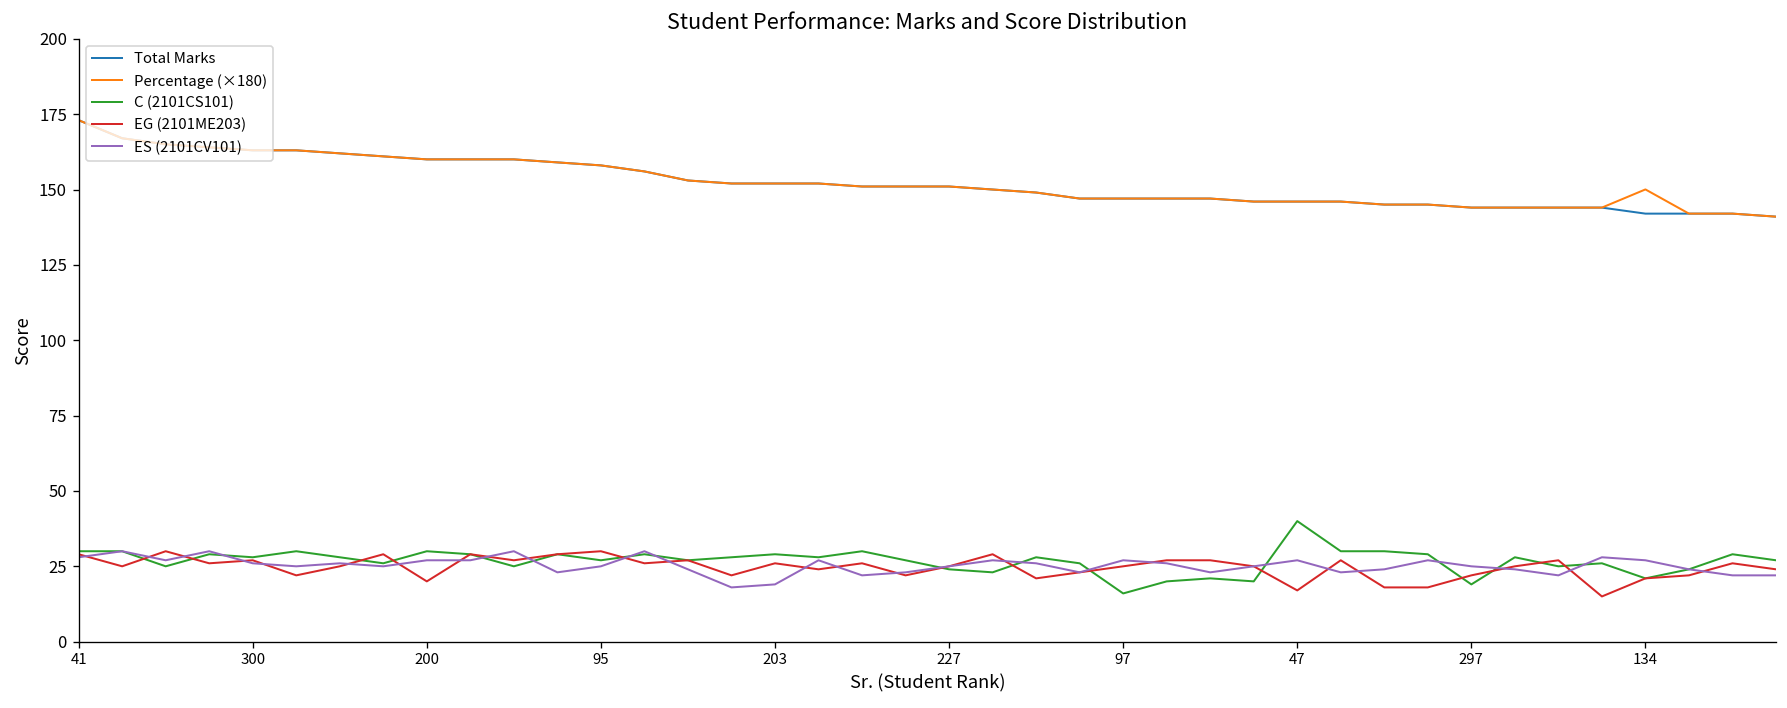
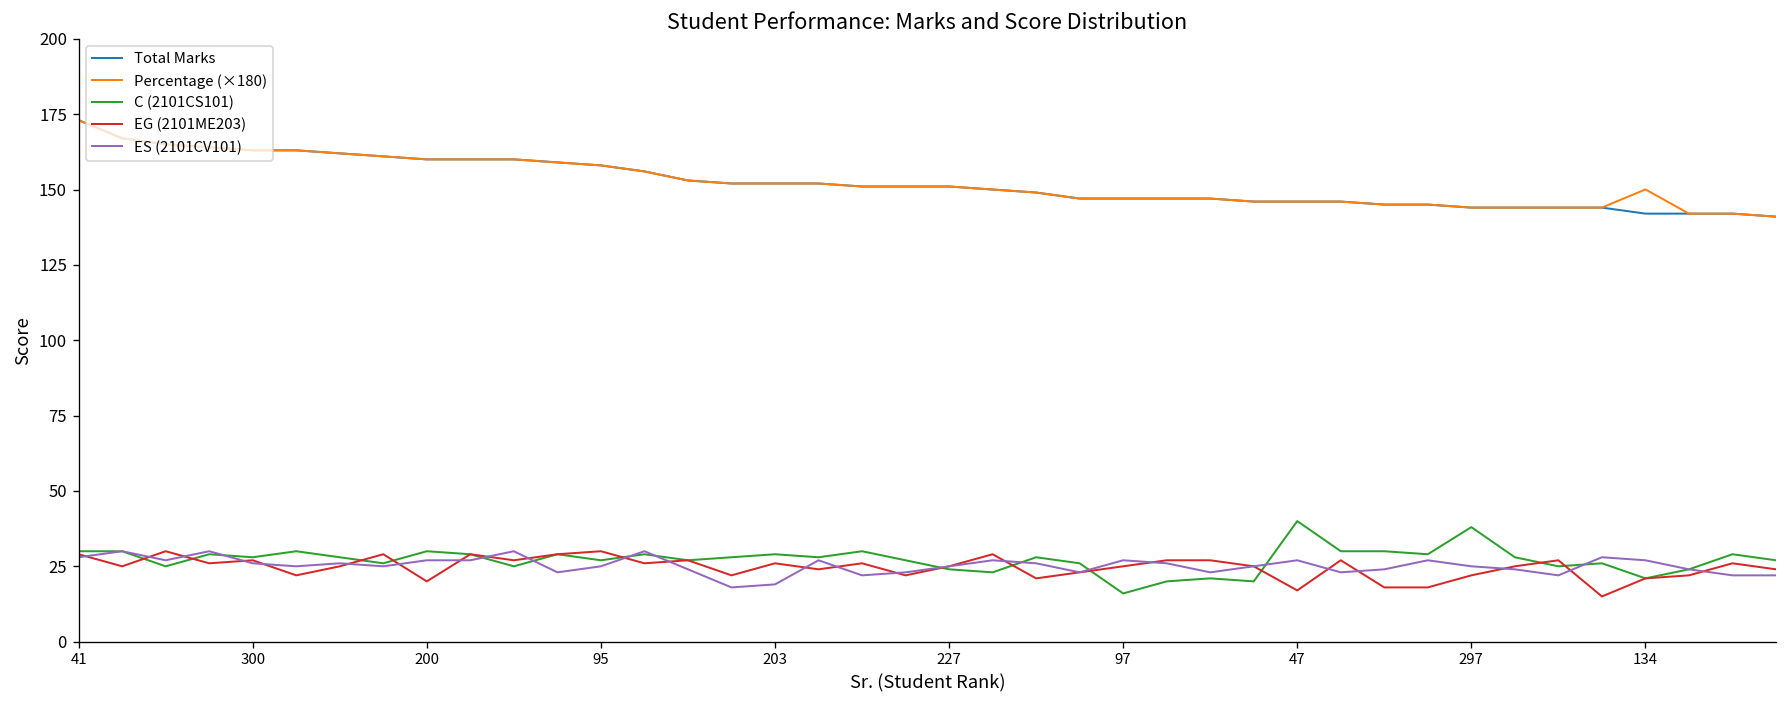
  {
    "Total Marks": {
      "134": 142
    },
    "Percentage (×180)": {
      "134": 150
    },
    "C (2101CS101)": {
      "200": 30,
      "95": 27,
      "203": 29,
      "97": 16,
      "47": 40,
-     "297": 19
+     "297": 38
    },
    "EG (2101ME203)": {
      "200": 20,
      "95": 30,
      "203": 26,
      "97": 25,
      "47": 17,
      "297": 22
    },
    "ES (2101CV101)": {
      "200": 27,
      "95": 25,
      "203": 19,
      "97": 27,
      "47": 27,
      "297": 25,
      "134": 27
    }
  }
